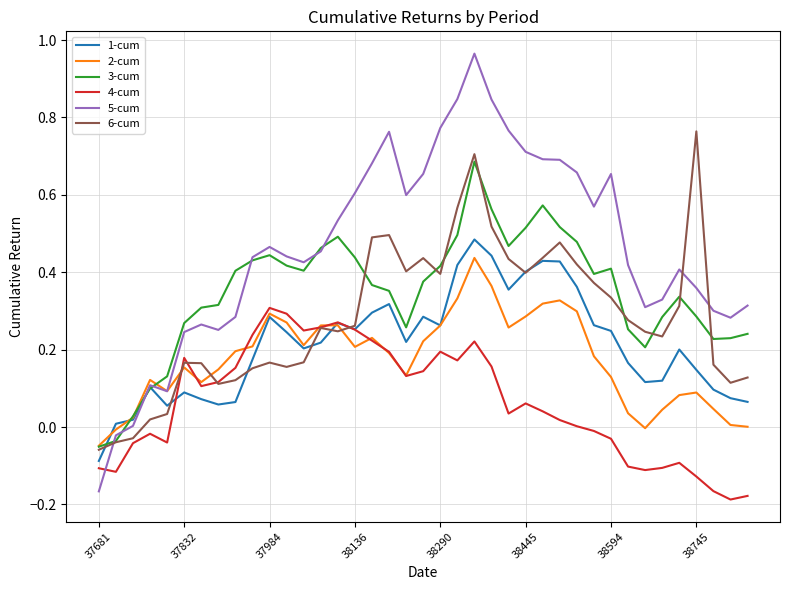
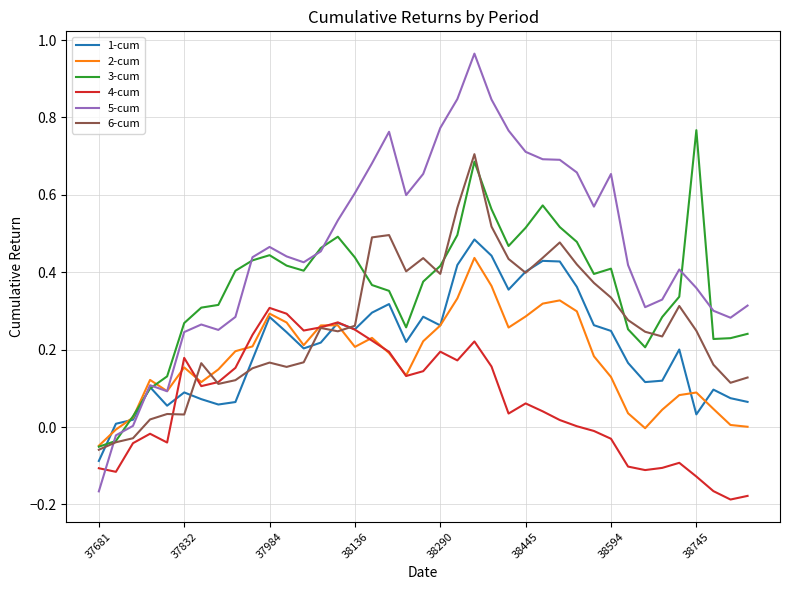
  {
    "1-cum": {
      "37681": -0.09,
      "37832": 0.09,
      "37984": 0.28,
      "38594": 0.25,
-     "38745": 0.15
+     "38745": 0.03
    },
    "2-cum": {
      "37832": 0.15,
      "37984": 0.29,
      "38136": 0.21,
      "38445": 0.29,
      "38594": 0.13,
      "38745": 0.09
    },
    "3-cum": {
      "37832": 0.27,
      "37984": 0.44,
      "38136": 0.44,
      "38290": 0.42,
      "38445": 0.51,
      "38594": 0.41,
-     "38745": 0.29
+     "38745": 0.77
    },
    "4-cum": {
      "37681": -0.11,
      "37832": 0.18,
      "37984": 0.31,
      "38290": 0.19,
      "38445": 0.06,
      "38594": -0.03,
      "38745": -0.13
    },
    "5-cum": {
      "37681": -0.17,
      "37832": 0.25,
      "37984": 0.47,
      "38136": 0.60,
      "38290": 0.77,
      "38445": 0.71,
      "38594": 0.65,
      "38745": 0.36
    },
    "6-cum": {
      "37681": -0.06,
-     "37832": 0.17,
+     "37832": 0.03,
      "37984": 0.17,
      "38136": 0.26,
      "38290": 0.40,
      "38594": 0.33,
-     "38745": 0.76
+     "38745": 0.25
    }
  }
